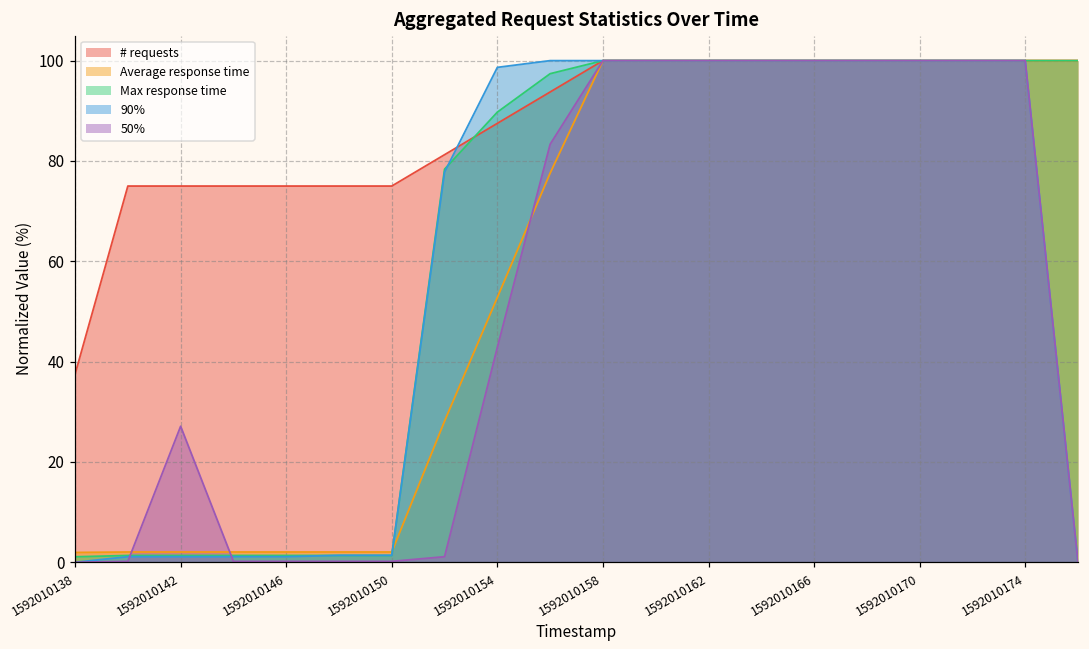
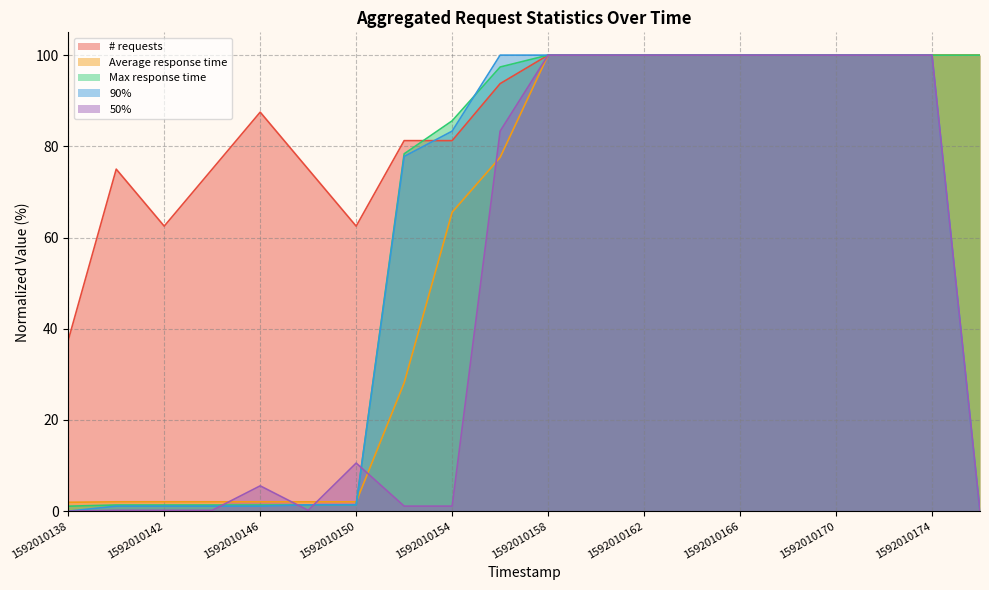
  {
    "# requests": {
      "1592010138": 38,
-     "1592010142": 75,
-     "1592010146": 75,
-     "1592010150": 75,
-     "1592010154": 88
+     "1592010142": 63,
+     "1592010146": 88,
+     "1592010150": 63,
+     "1592010154": 81
    },
    "Average response time": {
      "1592010138": 2,
      "1592010142": 2,
      "1592010146": 2,
      "1592010150": 2,
-     "1592010154": 53
+     "1592010154": 66
    },
    "Max response time": {
      "1592010138": 1,
-     "1592010154": 90
+     "1592010154": 86
    },
    "90%": {
-     "1592010154": 99
+     "1592010154": 83
    },
    "50%": {
-     "1592010142": 27,
-     "1592010146": 0,
-     "1592010150": 0,
-     "1592010154": 43
+     "1592010142": 0,
+     "1592010146": 6,
+     "1592010150": 11,
+     "1592010154": 1
    }
  }
